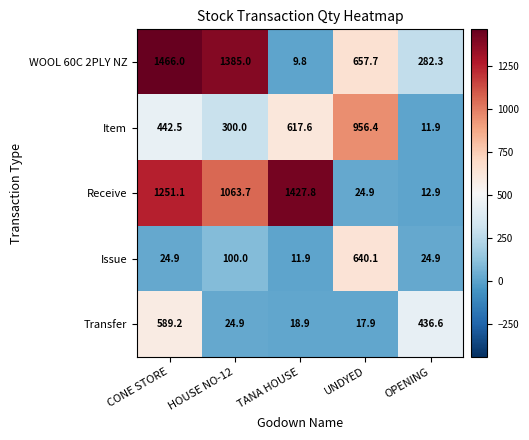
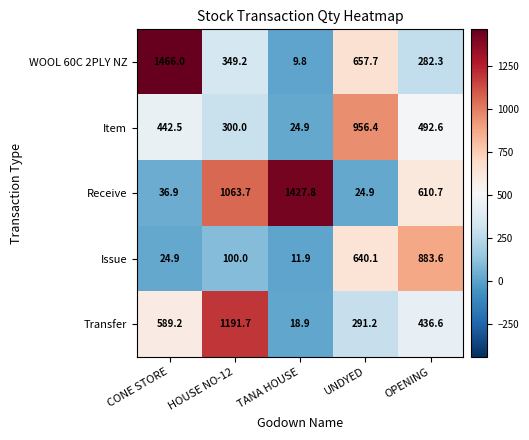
  {
    "WOOL 60C 2PLY NZ": {
      "CONE STORE": 1466.0,
-     "HOUSE NO-12": 1385.0,
+     "HOUSE NO-12": 349.2,
      "TANA HOUSE": 9.8,
      "UNDYED": 657.7,
      "OPENING": 282.3
    },
    "Item": {
      "CONE STORE": 442.5,
      "HOUSE NO-12": 300.0,
-     "TANA HOUSE": 617.6,
+     "TANA HOUSE": 24.9,
      "UNDYED": 956.4,
-     "OPENING": 11.9
+     "OPENING": 492.6
    },
    "Receive": {
-     "CONE STORE": 1251.1,
+     "CONE STORE": 36.9,
      "HOUSE NO-12": 1063.7,
      "TANA HOUSE": 1427.8,
      "UNDYED": 24.9,
-     "OPENING": 12.9
+     "OPENING": 610.7
    },
    "Issue": {
      "CONE STORE": 24.9,
      "HOUSE NO-12": 100.0,
      "TANA HOUSE": 11.9,
      "UNDYED": 640.1,
-     "OPENING": 24.9
+     "OPENING": 883.6
    },
    "Transfer": {
      "CONE STORE": 589.2,
-     "HOUSE NO-12": 24.9,
+     "HOUSE NO-12": 1191.7,
      "TANA HOUSE": 18.9,
-     "UNDYED": 17.9,
+     "UNDYED": 291.2,
      "OPENING": 436.6
    }
  }
